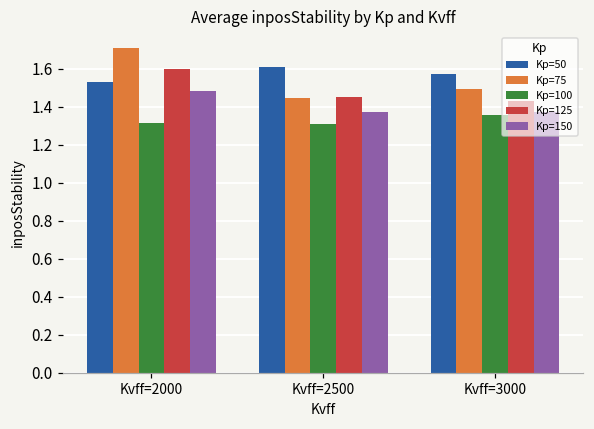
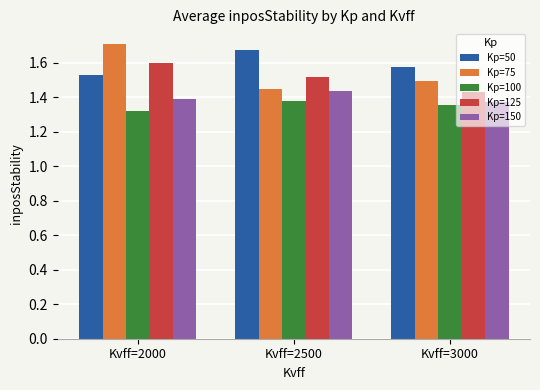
  {
    "Kp=50": {
      "Kvff=2000": 1.53,
-     "Kvff=2500": 1.61,
+     "Kvff=2500": 1.67,
      "Kvff=3000": 1.57
    },
    "Kp=75": {
      "Kvff=2000": 1.71,
      "Kvff=2500": 1.45,
      "Kvff=3000": 1.50
    },
    "Kp=100": {
      "Kvff=2000": 1.32,
-     "Kvff=2500": 1.31,
+     "Kvff=2500": 1.38,
      "Kvff=3000": 1.36
    },
    "Kp=125": {
      "Kvff=2000": 1.60,
-     "Kvff=2500": 1.45
+     "Kvff=2500": 1.52
    },
    "Kp=150": {
-     "Kvff=2000": 1.48,
-     "Kvff=2500": 1.37
+     "Kvff=2000": 1.39,
+     "Kvff=2500": 1.44
    }
  }
